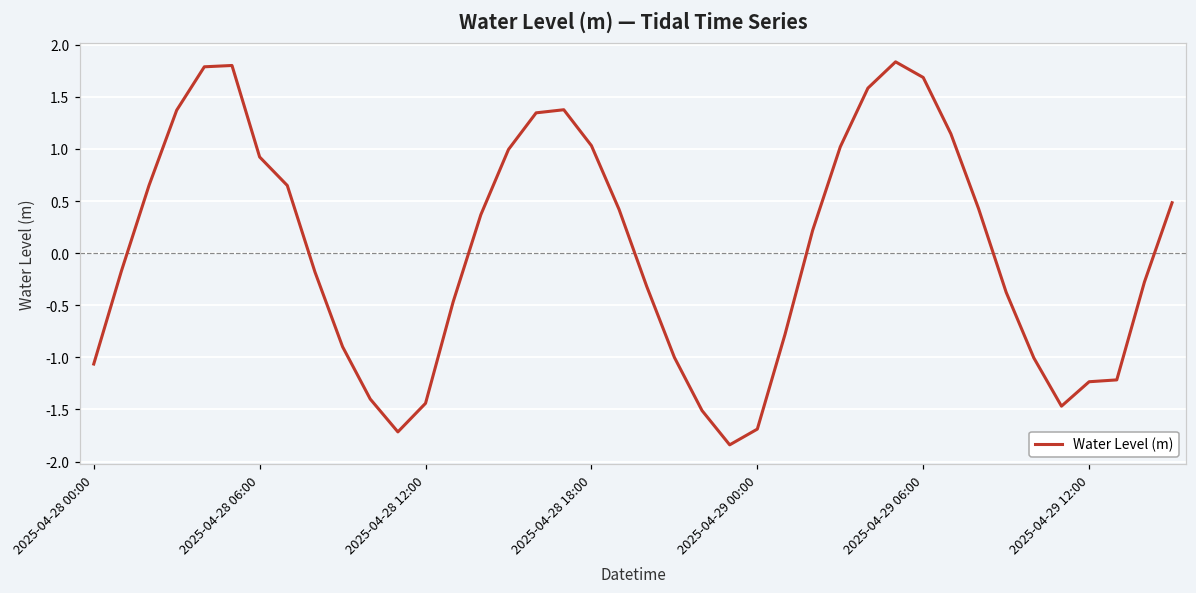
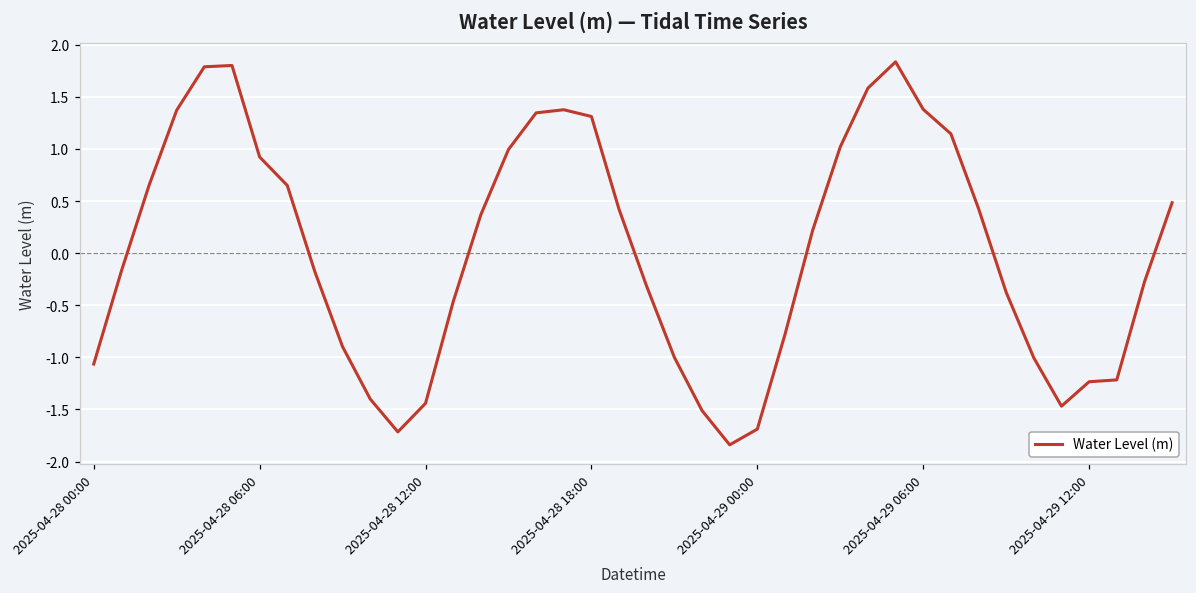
  {
    "2025-04-28 00:00": -1.1,
    "2025-04-28 06:00": 0.9,
    "2025-04-28 12:00": -1.4,
-   "2025-04-28 18:00": 1.0,
+   "2025-04-28 18:00": 1.3,
    "2025-04-29 00:00": -1.7,
-   "2025-04-29 06:00": 1.7,
+   "2025-04-29 06:00": 1.4,
    "2025-04-29 12:00": -1.2
  }
